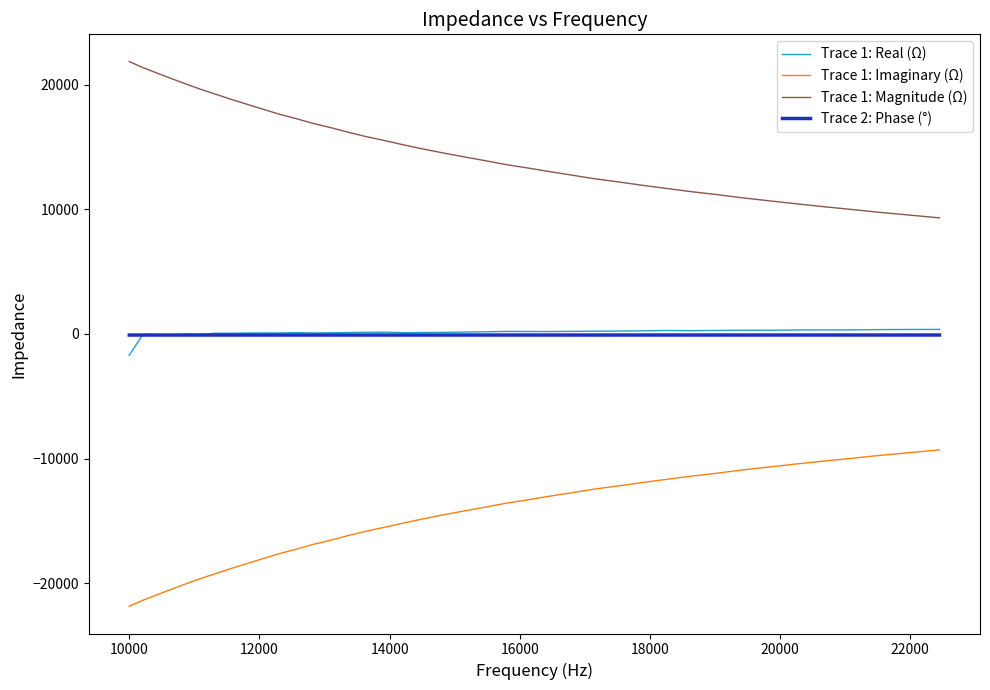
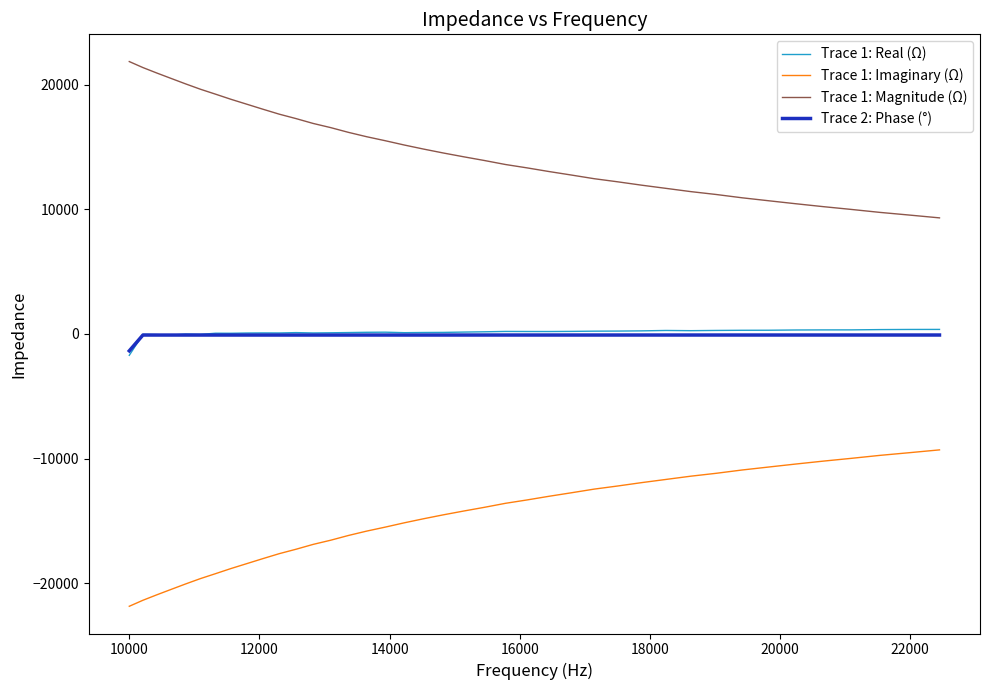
  {
    "Trace 1: Real (Ω)": {
      "10000": -1700
    },
    "Trace 1: Imaginary (Ω)": {
      "10000": -21900
    },
    "Trace 1: Magnitude (Ω)": {
      "10000": 21900
    },
    "Trace 2: Phase (°)": {
-     "10000": -100
+     "10000": -1400
    }
  }
